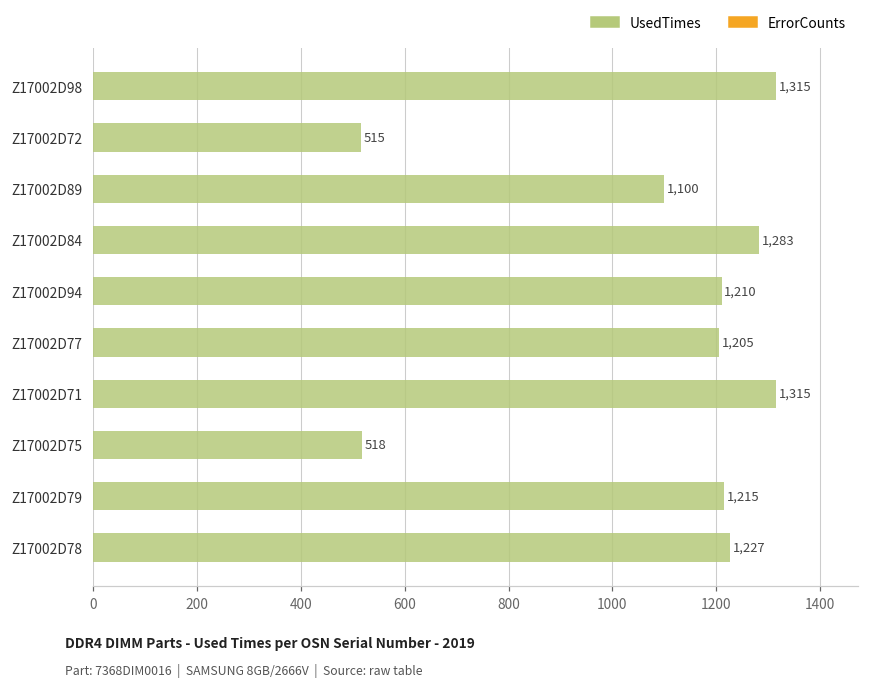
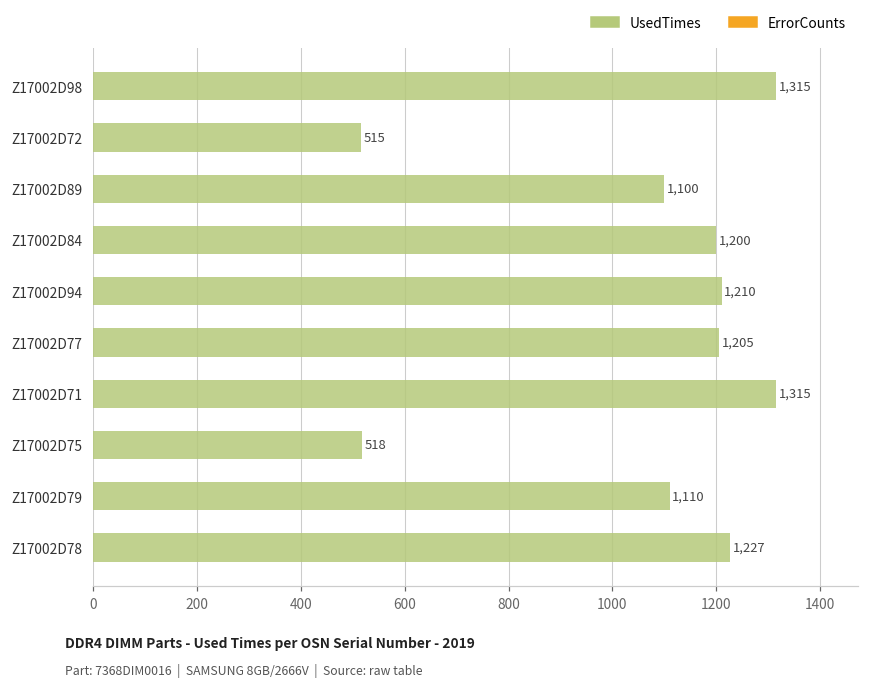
  {
    "UsedTimes": {
      "Z17002D98": "1,315",
      "Z17002D72": "515",
      "Z17002D89": "1,100",
-     "Z17002D84": "1,283",
+     "Z17002D84": "1,200",
      "Z17002D94": "1,210",
      "Z17002D77": "1,205",
      "Z17002D71": "1,315",
      "Z17002D75": "518",
-     "Z17002D79": "1,215",
+     "Z17002D79": "1,110",
      "Z17002D78": "1,227"
    },
    "ErrorCounts": {
      "Z17002D98": "0",
      "Z17002D72": "0",
      "Z17002D89": "0",
      "Z17002D84": "0",
      "Z17002D94": "0",
      "Z17002D77": "0",
      "Z17002D71": "0",
      "Z17002D75": "0",
      "Z17002D79": "0",
      "Z17002D78": "0"
    }
  }
